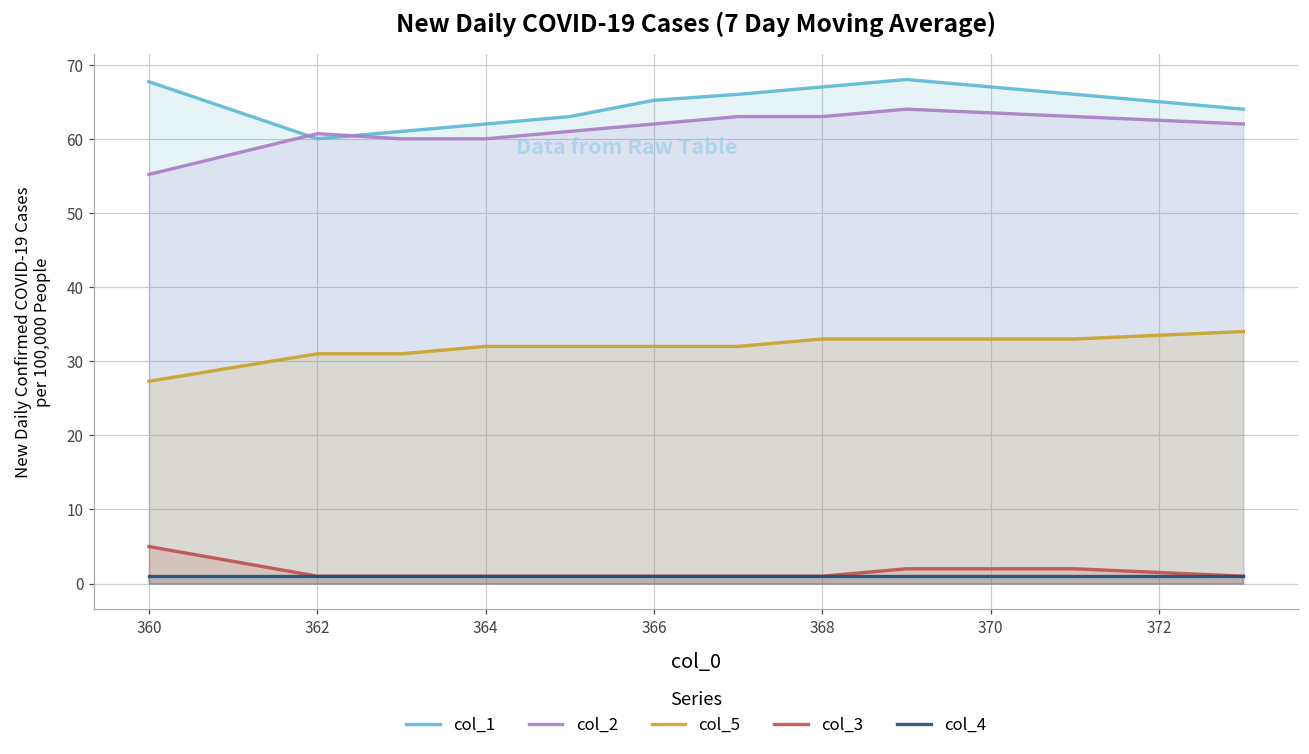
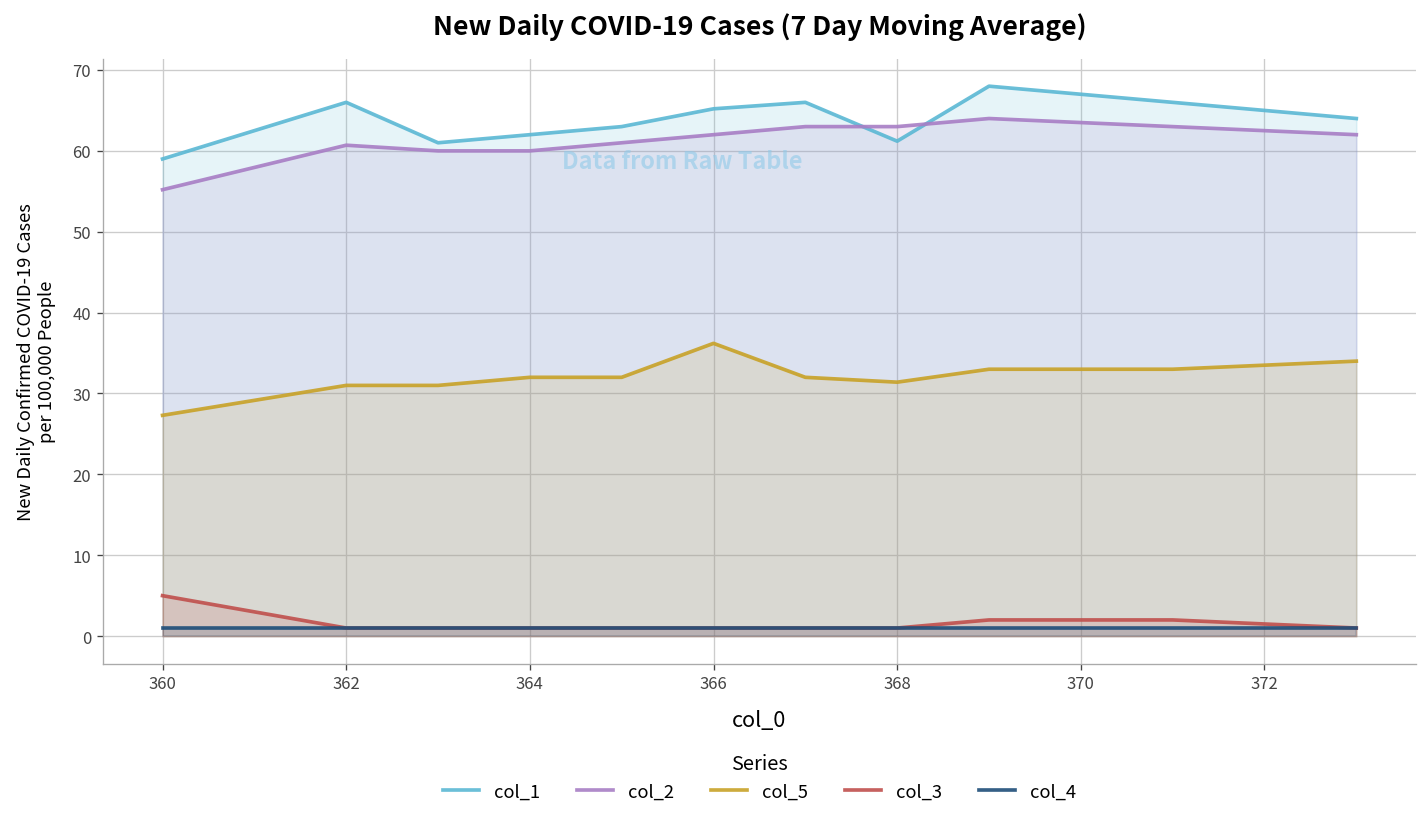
  {
    "col_1": {
-     "360": 68,
-     "362": 60,
+     "360": 59,
+     "362": 66,
      "364": 62,
      "366": 65,
-     "368": 67
+     "368": 61
    },
    "col_2": {
      "360": 55,
      "362": 61,
      "364": 60,
      "366": 62,
      "368": 63
    },
    "col_5": {
      "360": 27,
      "362": 31,
      "364": 32,
-     "366": 32,
-     "368": 33
+     "366": 36,
+     "368": 31
    },
    "col_3": {
      "360": 5
    },
    "col_4": {
      "360": 1
    }
  }
